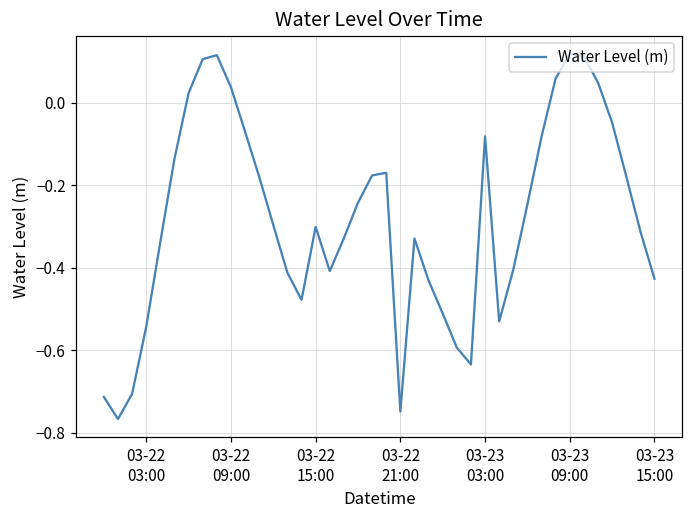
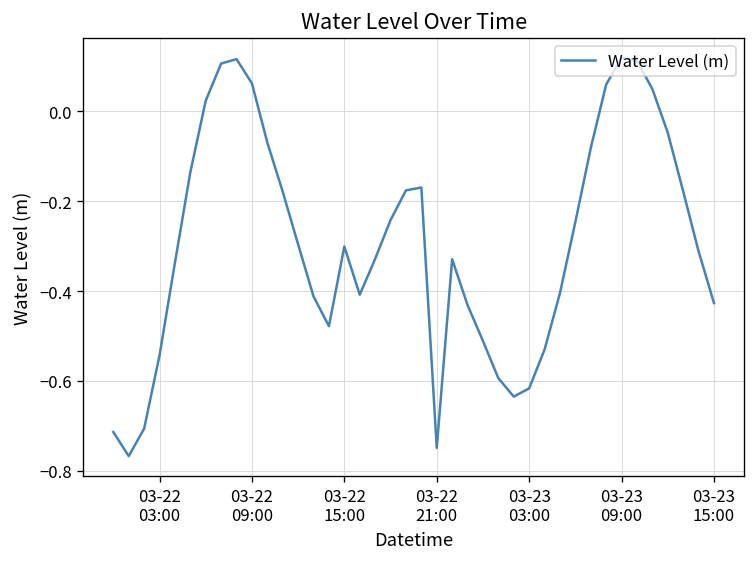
  {
    "03-22 03:00": -0.54,
-   "03-22 09:00": 0.04,
+   "03-22 09:00": 0.06,
    "03-22 15:00": -0.30,
    "03-22 21:00": -0.75,
-   "03-23 03:00": -0.08,
+   "03-23 03:00": -0.62,
    "03-23 15:00": -0.43
  }
